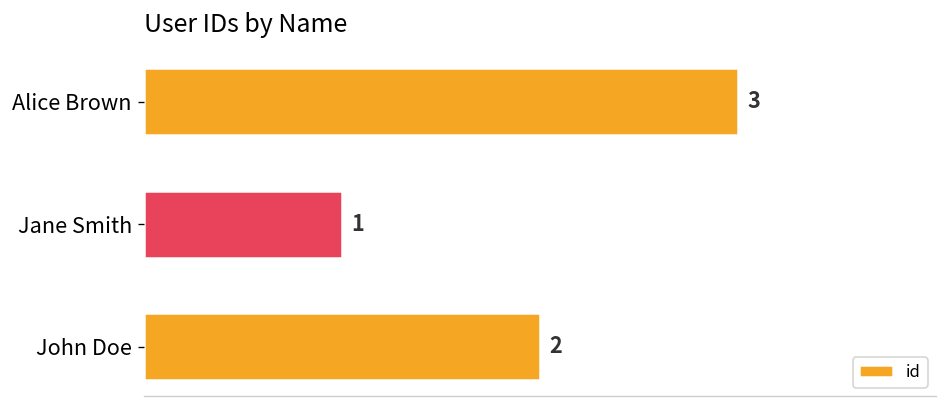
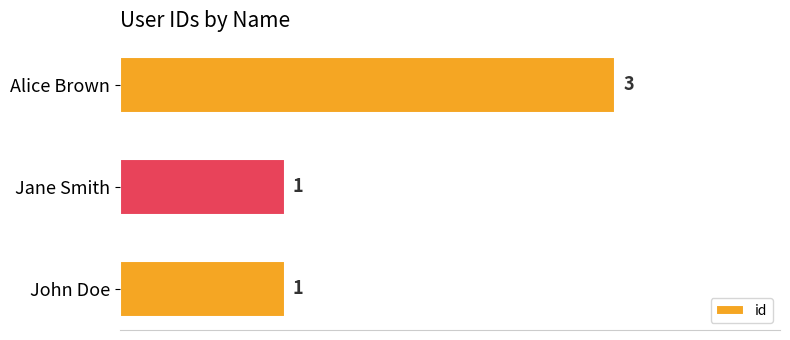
  {
    "Alice Brown": 3,
    "Jane Smith": 1,
-   "John Doe": 2
+   "John Doe": 1
  }
